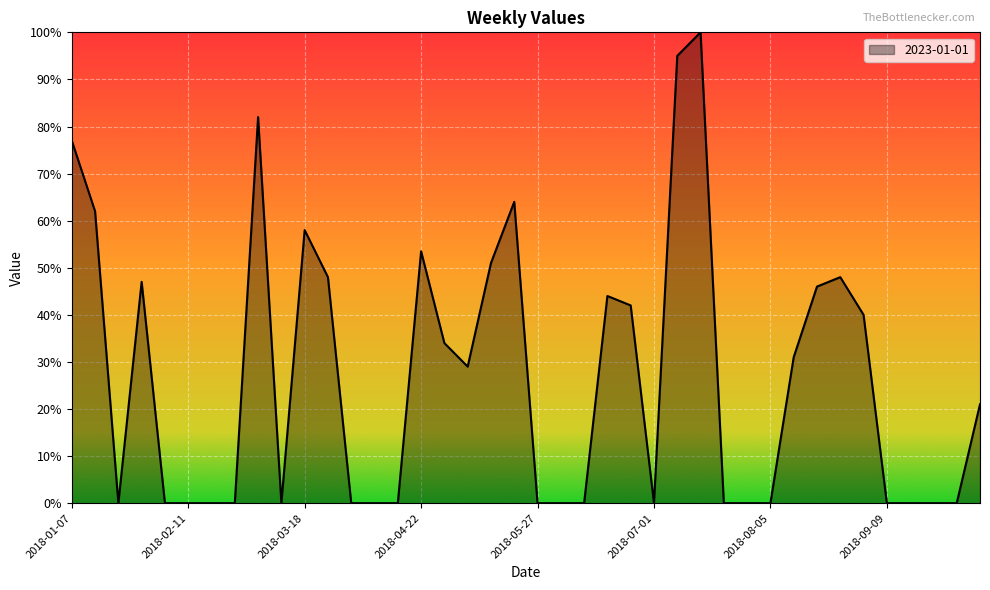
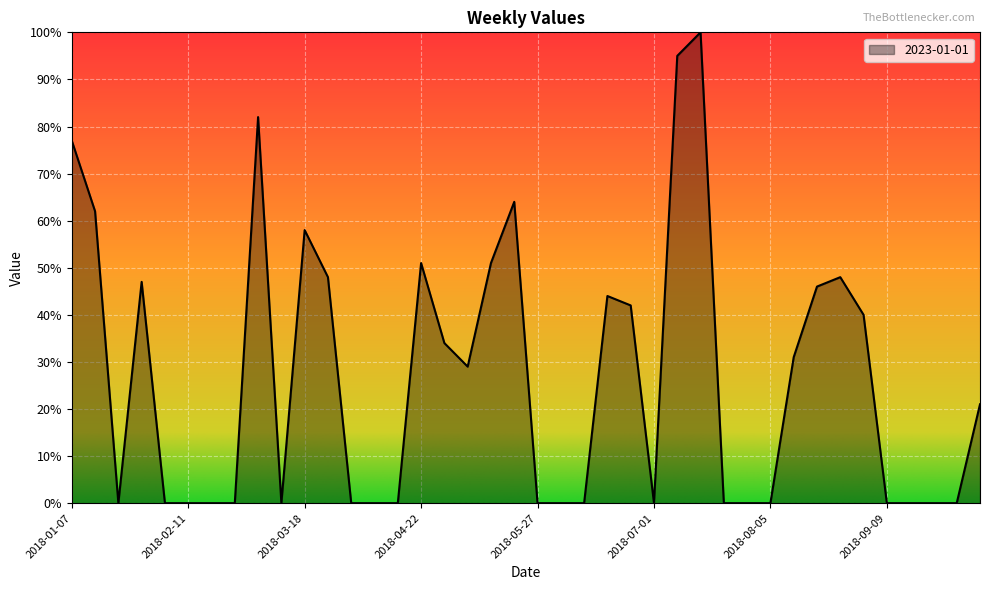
  {
    "2018-01-07": "77%",
    "2018-02-11": "0%",
    "2018-03-18": "58%",
-   "2018-04-22": "54%",
+   "2018-04-22": "51%",
    "2018-05-27": "0%",
    "2018-07-01": "0%",
    "2018-08-05": "0%",
    "2018-09-09": "0%"
  }
